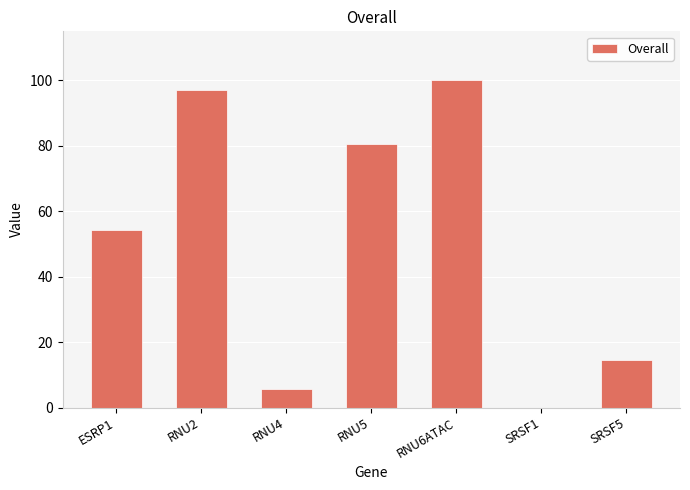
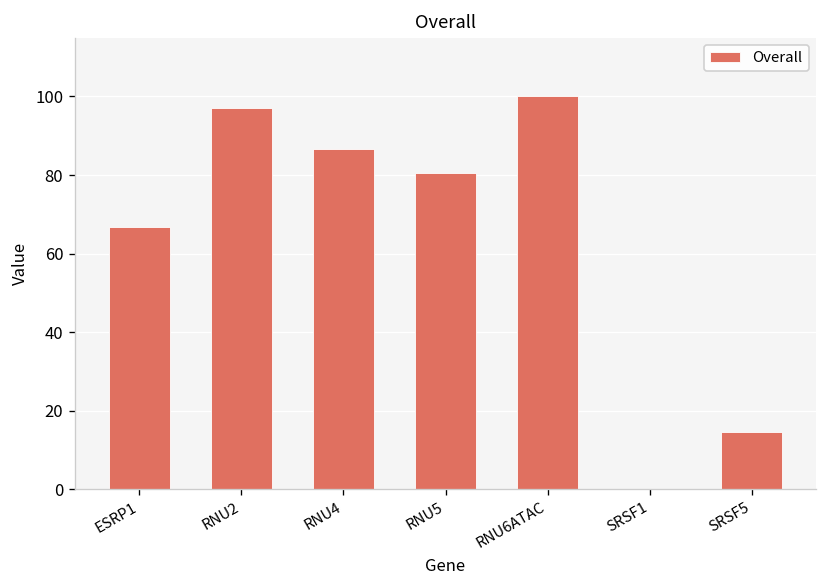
  {
-   "ESRP1": 54,
+   "ESRP1": 67,
    "RNU2": 97,
-   "RNU4": 6,
+   "RNU4": 87,
    "RNU5": 81,
    "RNU6ATAC": 100,
    "SRSF1": 0,
    "SRSF5": 15
  }
